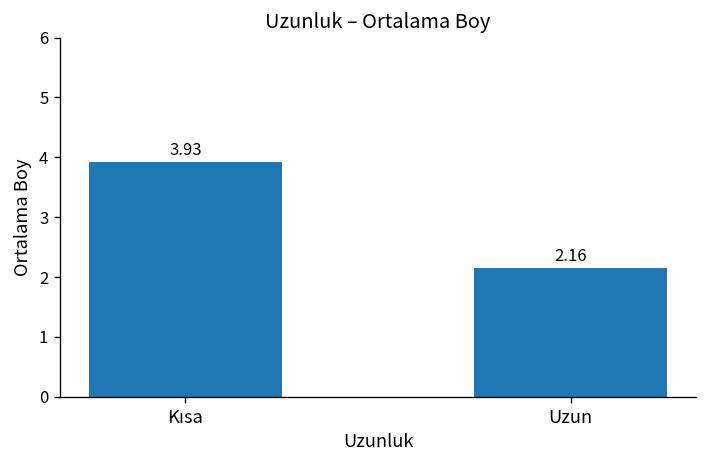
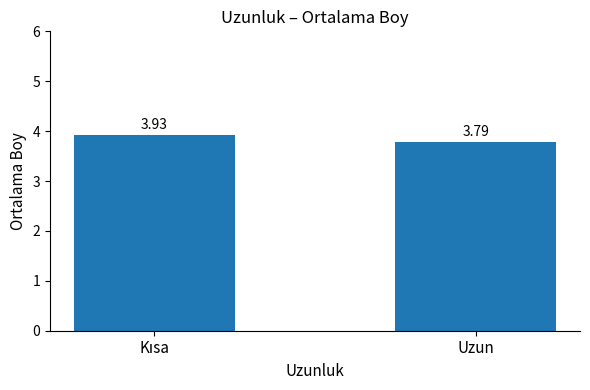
  {
    "Kısa": 3.93,
-   "Uzun": 2.16
+   "Uzun": 3.79
  }
